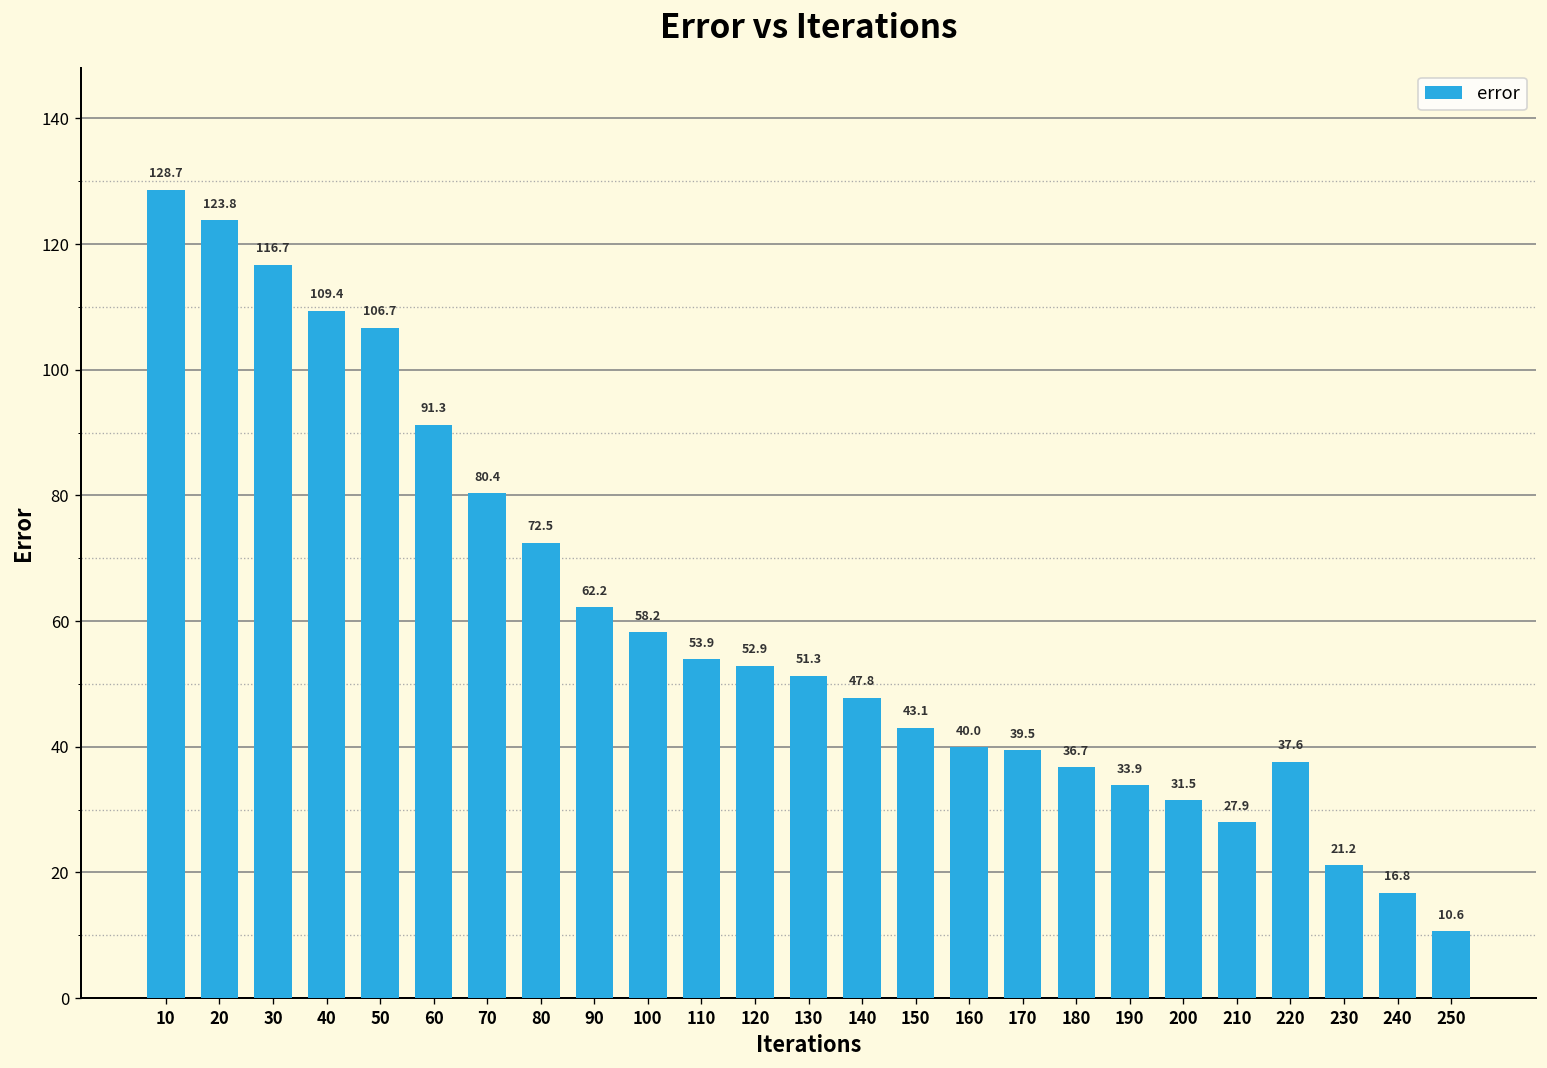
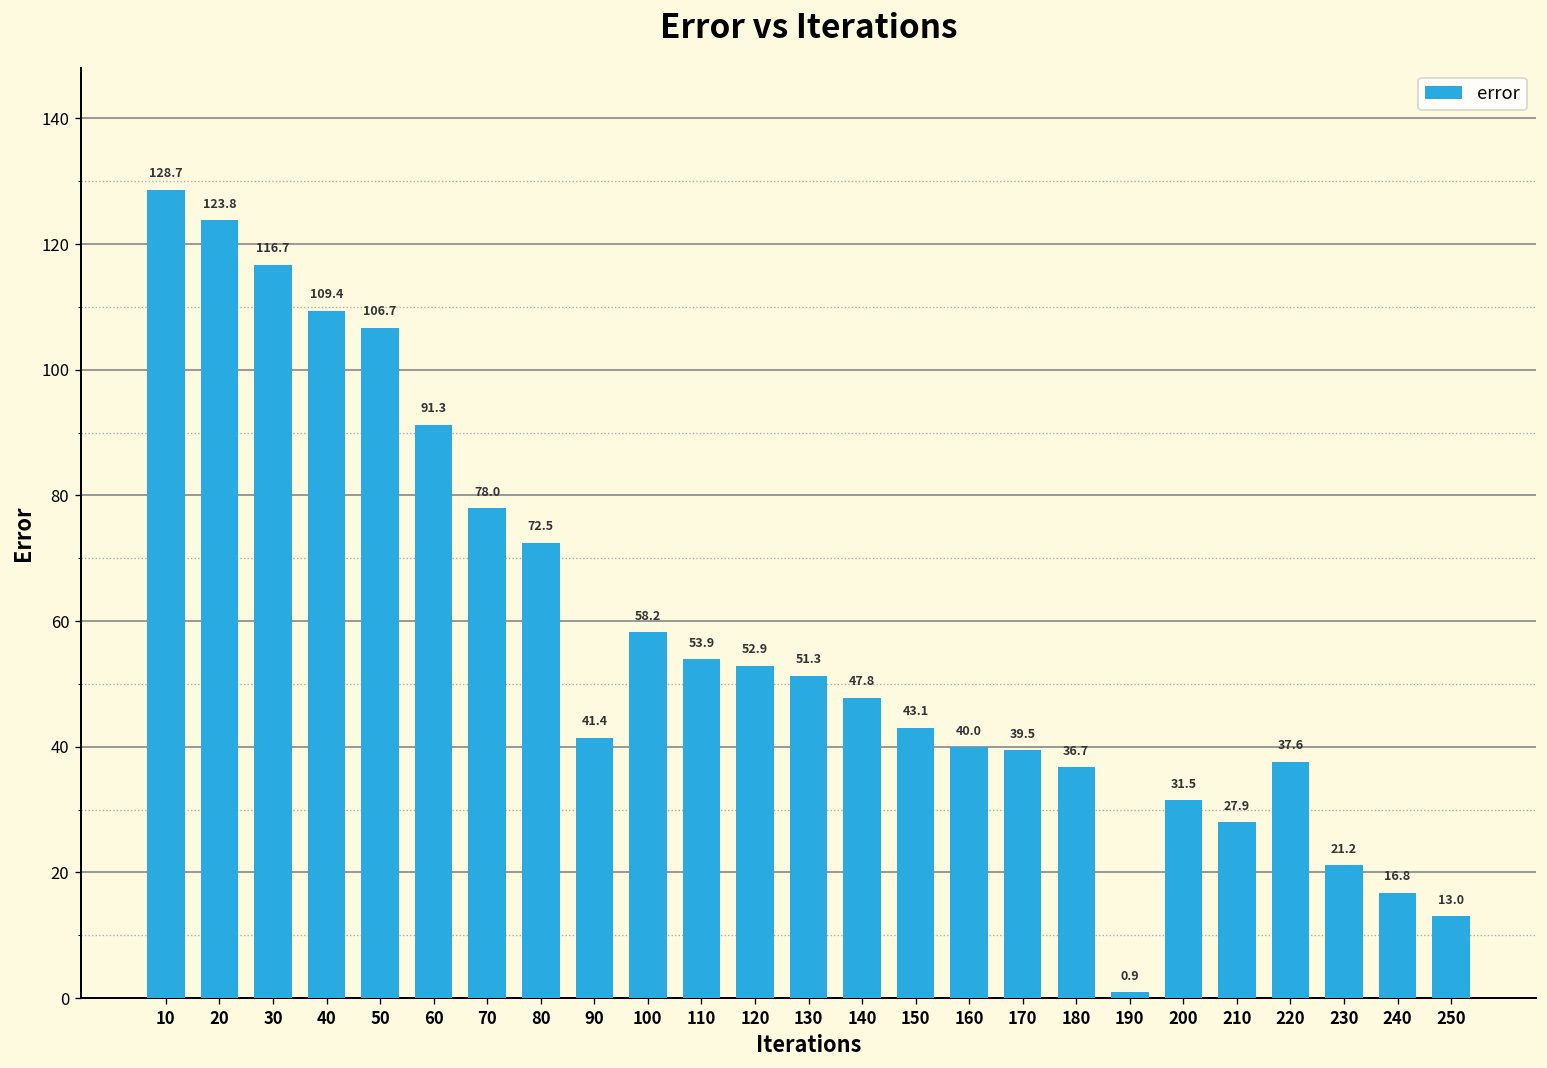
  {
    "10": 128.7,
    "20": 123.8,
    "30": 116.7,
    "40": 109.4,
    "50": 106.7,
    "60": 91.3,
-   "70": 80.4,
+   "70": 78.0,
    "80": 72.5,
-   "90": 62.2,
+   "90": 41.4,
    "100": 58.2,
    "110": 53.9,
    "120": 52.9,
    "130": 51.3,
    "140": 47.8,
    "150": 43.1,
    "160": 40.0,
    "170": 39.5,
    "180": 36.7,
-   "190": 33.9,
+   "190": 0.9,
    "200": 31.5,
    "210": 27.9,
    "220": 37.6,
    "230": 21.2,
    "240": 16.8,
-   "250": 10.6
+   "250": 13.0
  }
